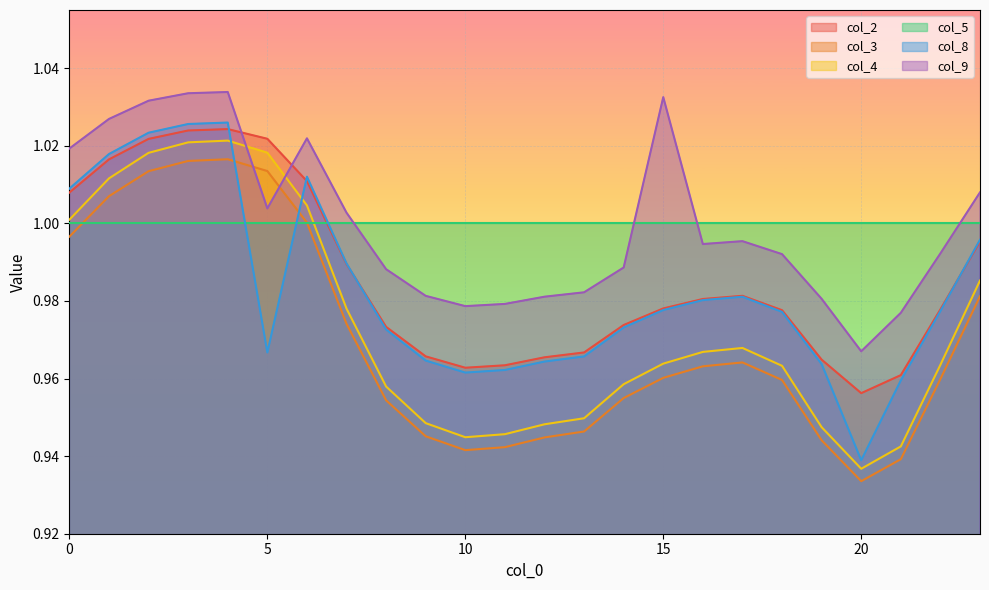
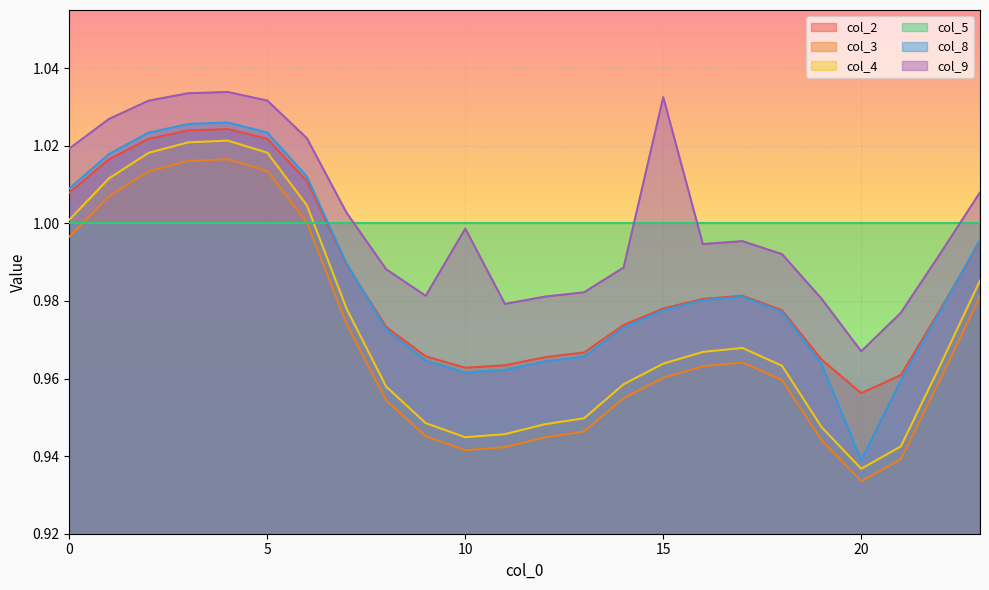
  {
    "col_5": {
      "0": 1.000,
      "5": 1.000,
      "10": 1.000,
      "15": 1.000,
      "20": 1.000
    },
    "col_8": {
      "0": 1.009,
-     "5": 0.967,
+     "5": 1.023,
      "10": 0.962,
      "20": 0.939
    },
    "col_9": {
      "0": 1.019,
-     "5": 1.004,
-     "10": 0.979,
+     "5": 1.032,
+     "10": 0.999,
      "15": 1.033,
      "20": 0.967
    }
  }
